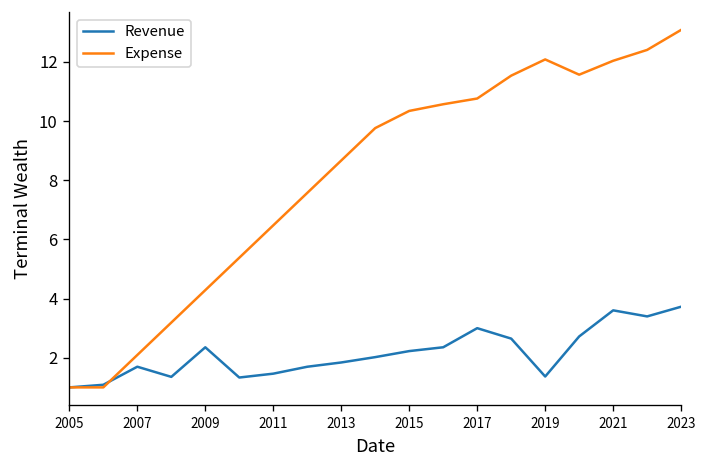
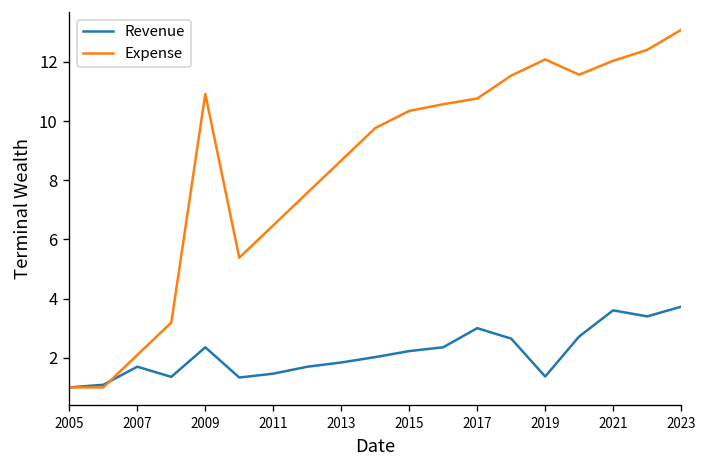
  {
    "Revenue": {
      "2007": 1.7,
      "2009": 2.4,
      "2011": 1.5,
      "2013": 1.8,
      "2015": 2.2,
      "2017": 3.0,
      "2019": 1.4,
      "2021": 3.6,
      "2023": 3.7
    },
    "Expense": {
      "2007": 2.1,
-     "2009": 4.3,
+     "2009": 10.9,
      "2011": 6.5,
      "2013": 8.7,
      "2015": 10.3,
      "2017": 10.8,
      "2019": 12.1,
      "2021": 12.0,
      "2023": 13.1
    }
  }
